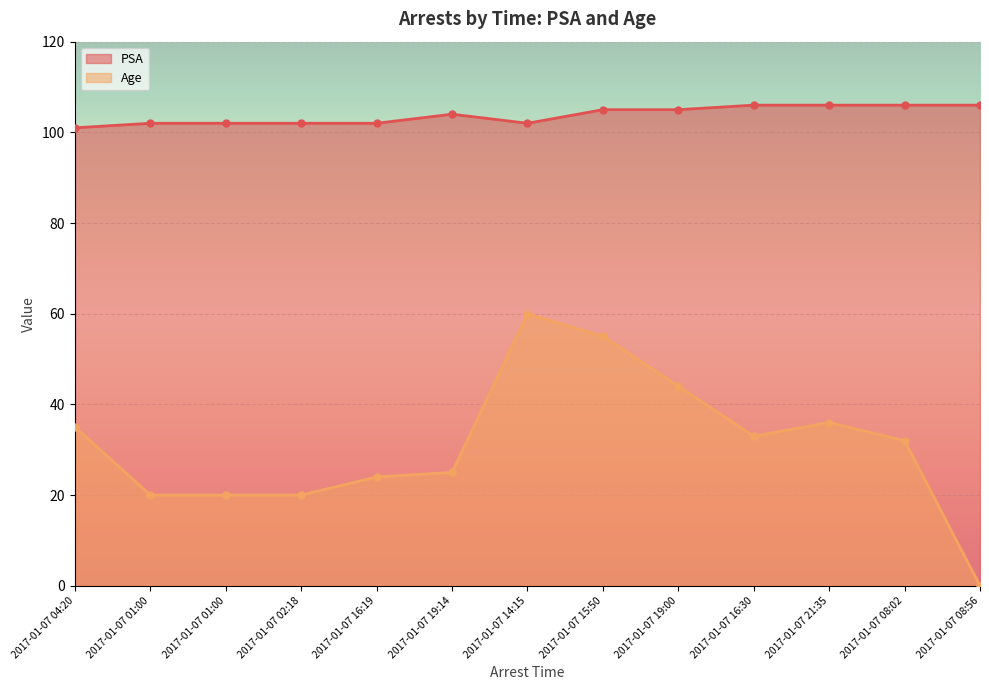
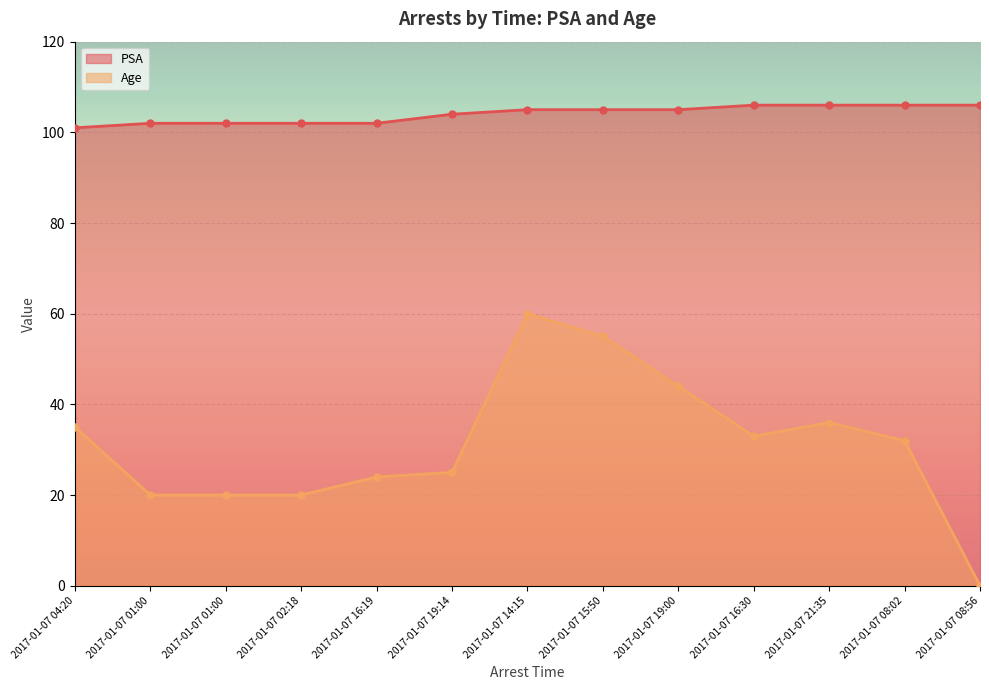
  {
    "PSA": {
      "2017-01-07 04:20": 101,
      "2017-01-07 02:18": 102,
      "2017-01-07 16:19": 102,
      "2017-01-07 19:14": 104,
-     "2017-01-07 14:15": 102,
+     "2017-01-07 14:15": 105,
      "2017-01-07 15:50": 105,
      "2017-01-07 19:00": 105,
      "2017-01-07 16:30": 106,
      "2017-01-07 21:35": 106,
      "2017-01-07 08:02": 106,
      "2017-01-07 08:56": 106
    },
    "Age": {
      "2017-01-07 04:20": 35,
      "2017-01-07 02:18": 20,
      "2017-01-07 16:19": 24,
      "2017-01-07 19:14": 25,
      "2017-01-07 14:15": 60,
      "2017-01-07 15:50": 55,
      "2017-01-07 19:00": 44,
      "2017-01-07 16:30": 33,
      "2017-01-07 21:35": 36,
      "2017-01-07 08:02": 32,
      "2017-01-07 08:56": 0
    }
  }
